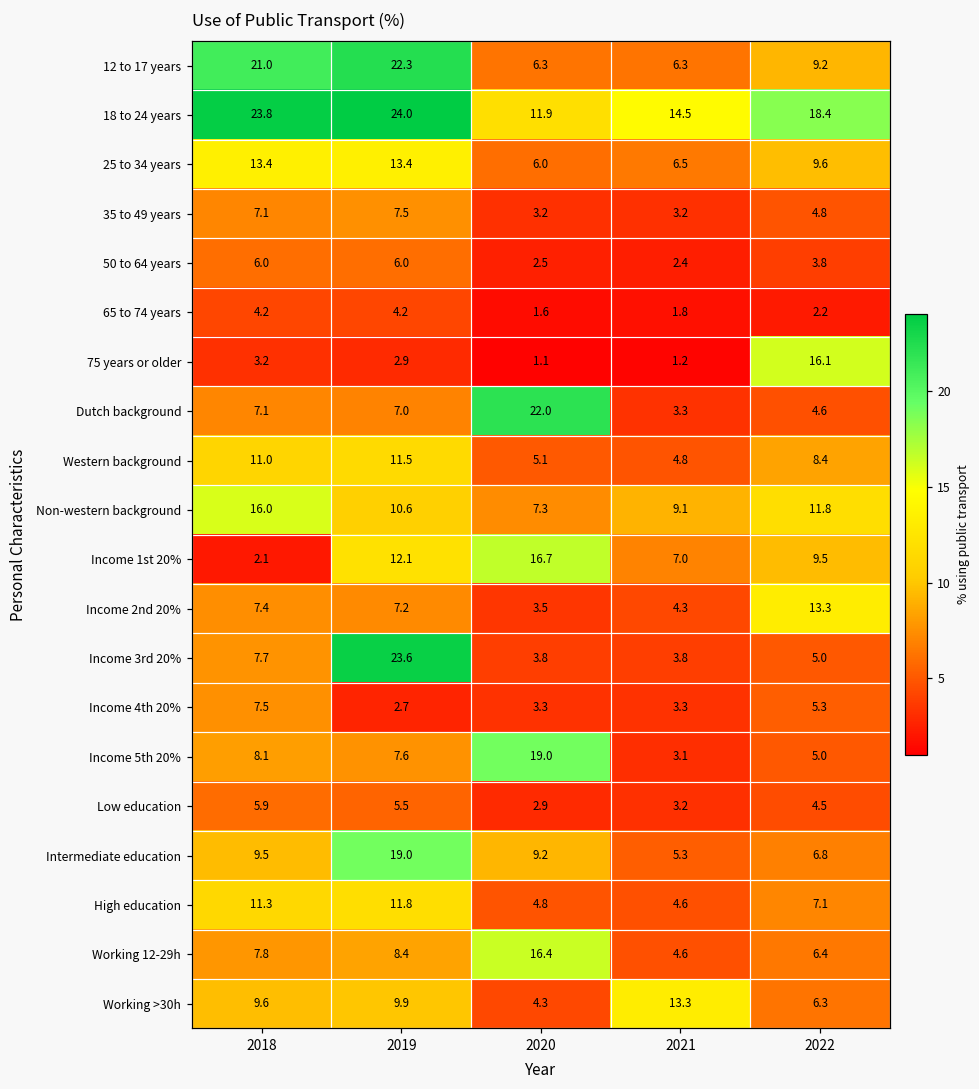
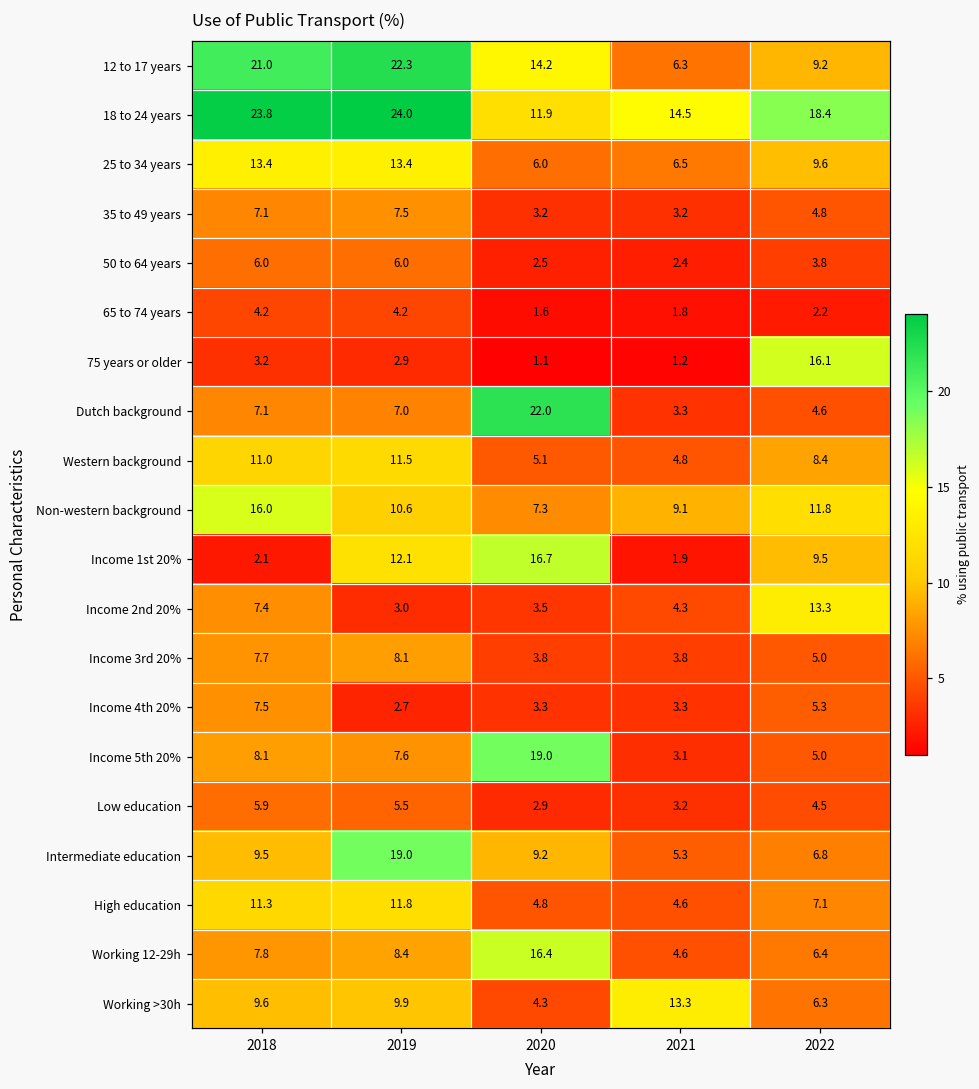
  {
    "12 to 17 years": {
      "2018": 21.0,
      "2019": 22.3,
-     "2020": 6.3,
+     "2020": 14.2,
      "2021": 6.3,
      "2022": 9.2
    },
    "18 to 24 years": {
      "2018": 23.8,
      "2019": 24.0,
      "2020": 11.9,
      "2021": 14.5,
      "2022": 18.4
    },
    "25 to 34 years": {
      "2018": 13.4,
      "2019": 13.4,
      "2020": 6.0,
      "2021": 6.5,
      "2022": 9.6
    },
    "35 to 49 years": {
      "2018": 7.1,
      "2019": 7.5,
      "2020": 3.2,
      "2021": 3.2,
      "2022": 4.8
    },
    "50 to 64 years": {
      "2018": 6.0,
      "2019": 6.0,
      "2020": 2.5,
      "2021": 2.4,
      "2022": 3.8
    },
    "65 to 74 years": {
      "2018": 4.2,
      "2019": 4.2,
      "2020": 1.6,
      "2021": 1.8,
      "2022": 2.2
    },
    "75 years or older": {
      "2018": 3.2,
      "2019": 2.9,
      "2020": 1.1,
      "2021": 1.2,
      "2022": 16.1
    },
    "Dutch background": {
      "2018": 7.1,
      "2019": 7.0,
      "2020": 22.0,
      "2021": 3.3,
      "2022": 4.6
    },
    "Western background": {
      "2018": 11.0,
      "2019": 11.5,
      "2020": 5.1,
      "2021": 4.8,
      "2022": 8.4
    },
    "Non-western background": {
      "2018": 16.0,
      "2019": 10.6,
      "2020": 7.3,
      "2021": 9.1,
      "2022": 11.8
    },
    "Income 1st 20%": {
      "2018": 2.1,
      "2019": 12.1,
      "2020": 16.7,
-     "2021": 7.0,
+     "2021": 1.9,
      "2022": 9.5
    },
    "Income 2nd 20%": {
      "2018": 7.4,
-     "2019": 7.2,
+     "2019": 3.0,
      "2020": 3.5,
      "2021": 4.3,
      "2022": 13.3
    },
    "Income 3rd 20%": {
      "2018": 7.7,
-     "2019": 23.6,
+     "2019": 8.1,
      "2020": 3.8,
      "2021": 3.8,
      "2022": 5.0
    },
    "Income 4th 20%": {
      "2018": 7.5,
      "2019": 2.7,
      "2020": 3.3,
      "2021": 3.3,
      "2022": 5.3
    },
    "Income 5th 20%": {
      "2018": 8.1,
      "2019": 7.6,
      "2020": 19.0,
      "2021": 3.1,
      "2022": 5.0
    },
    "Low education": {
      "2018": 5.9,
      "2019": 5.5,
      "2020": 2.9,
      "2021": 3.2,
      "2022": 4.5
    },
    "Intermediate education": {
      "2018": 9.5,
      "2019": 19.0,
      "2020": 9.2,
      "2021": 5.3,
      "2022": 6.8
    },
    "High education": {
      "2018": 11.3,
      "2019": 11.8,
      "2020": 4.8,
      "2021": 4.6,
      "2022": 7.1
    },
    "Working 12-29h": {
      "2018": 7.8,
      "2019": 8.4,
      "2020": 16.4,
      "2021": 4.6,
      "2022": 6.4
    },
    "Working >30h": {
      "2018": 9.6,
      "2019": 9.9,
      "2020": 4.3,
      "2021": 13.3,
      "2022": 6.3
    }
  }
